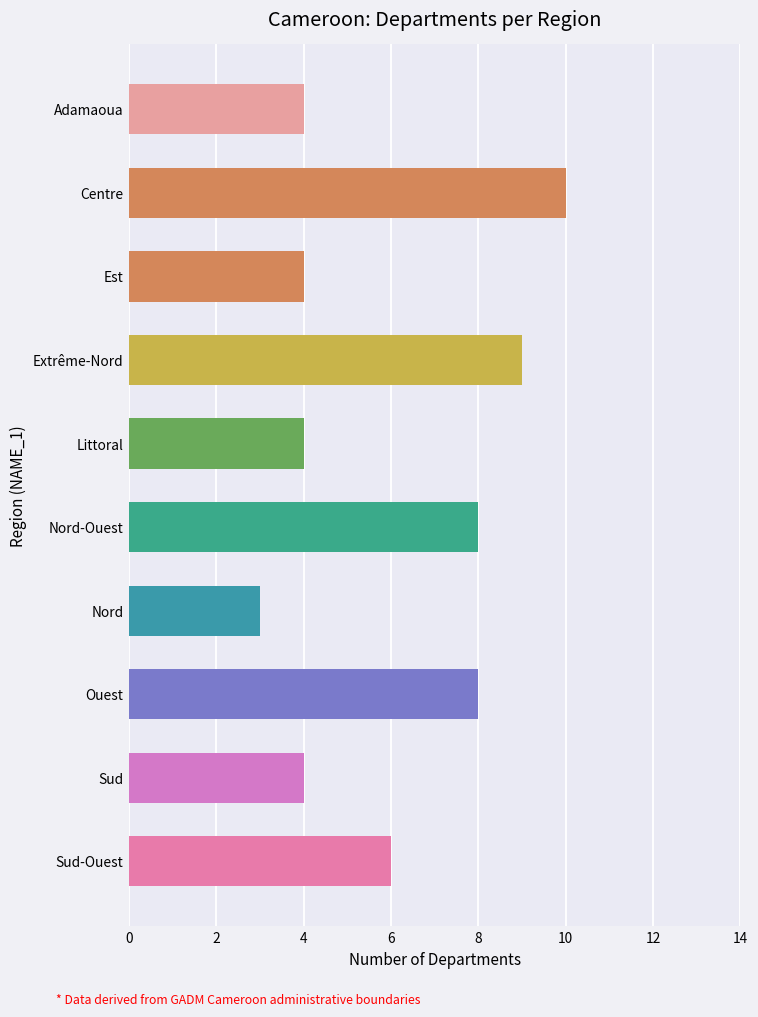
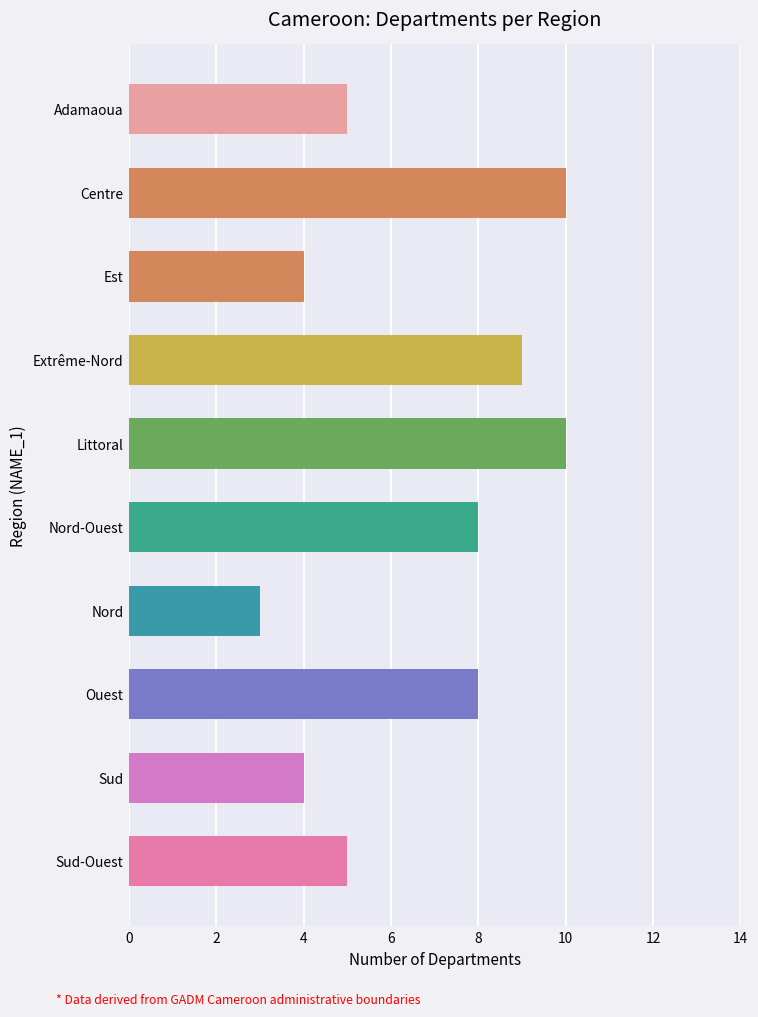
  {
-   "Adamaoua": 4,
+   "Adamaoua": 5,
    "Centre": 10,
    "Est": 4,
    "Extrême-Nord": 9,
-   "Littoral": 4,
+   "Littoral": 10,
    "Nord-Ouest": 8,
    "Nord": 3,
    "Ouest": 8,
    "Sud": 4,
-   "Sud-Ouest": 6
+   "Sud-Ouest": 5
  }
